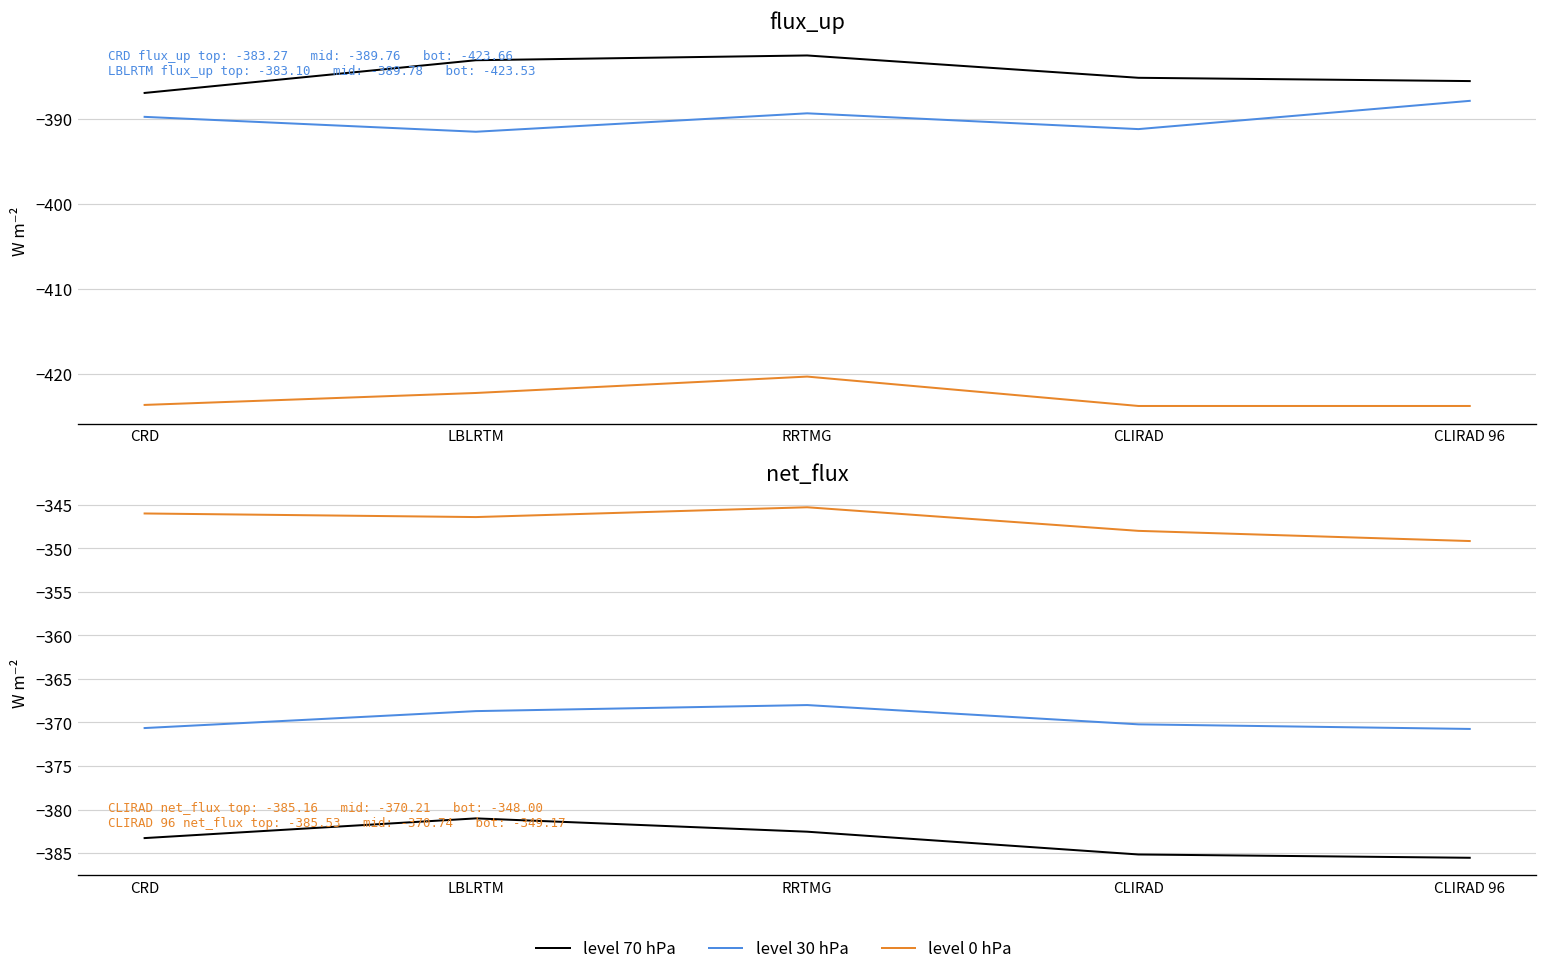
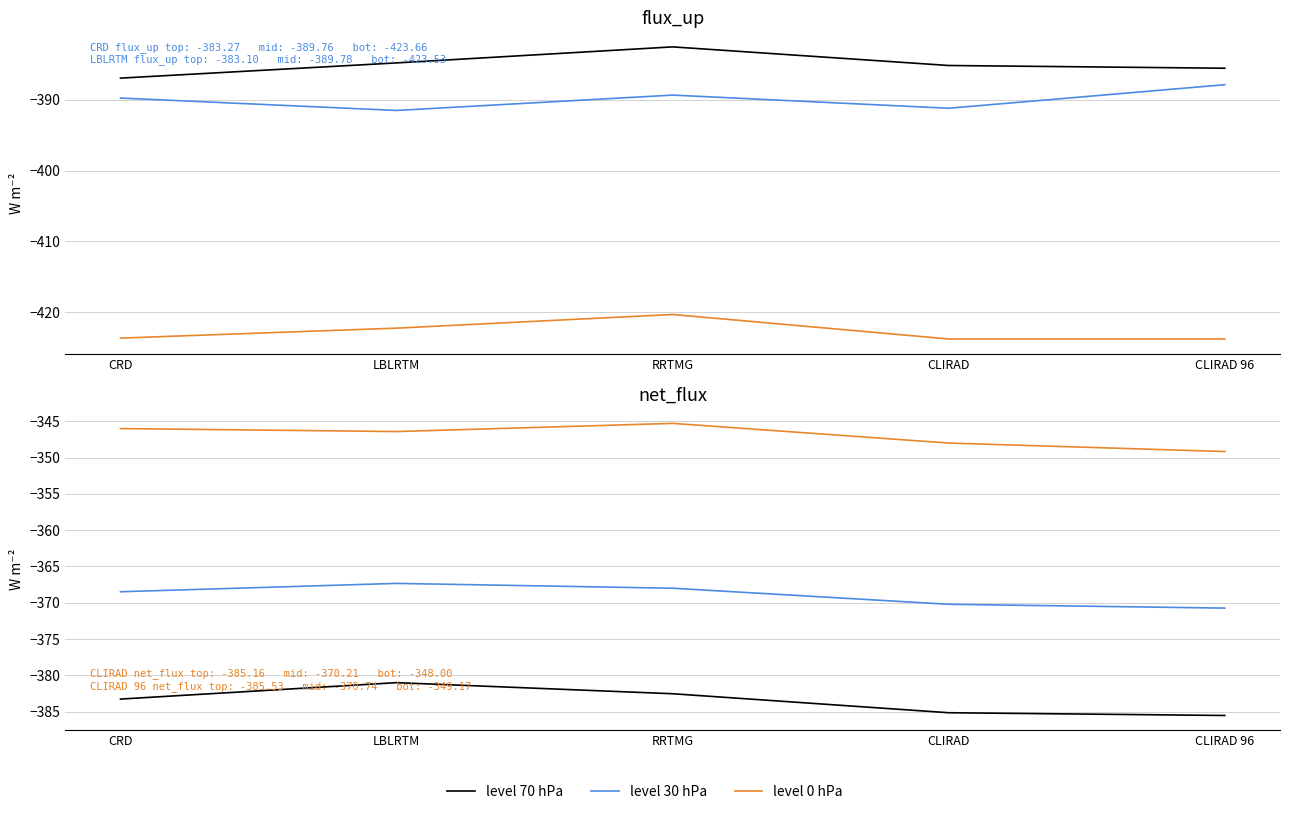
  {
    "flux_up": {
      "level 70 hPa": {
        "CRD": -387,
-       "LBLRTM": -383,
+       "LBLRTM": -385,
        "RRTMG": -383,
        "CLIRAD": -385,
        "CLIRAD 96": -386
      },
      "level 30 hPa": {
        "CRD": -390,
        "LBLRTM": -392,
        "RRTMG": -389,
        "CLIRAD": -391,
        "CLIRAD 96": -388
      },
      "level 0 hPa": {
        "CRD": -424,
        "LBLRTM": -422,
        "RRTMG": -420,
        "CLIRAD": -424,
        "CLIRAD 96": -424
      }
    },
    "net_flux": {
      "level 70 hPa": {
        "CRD": -383,
        "RRTMG": -383,
        "CLIRAD": -385,
        "CLIRAD 96": -386
      },
      "level 30 hPa": {
-       "CRD": -371,
-       "LBLRTM": -369,
+       "CRD": -368,
+       "LBLRTM": -367,
        "RRTMG": -368,
        "CLIRAD": -370,
        "CLIRAD 96": -371
      },
      "level 0 hPa": {
        "CRD": -346,
        "LBLRTM": -346,
        "RRTMG": -345,
        "CLIRAD": -348,
        "CLIRAD 96": -349
      }
    }
  }
